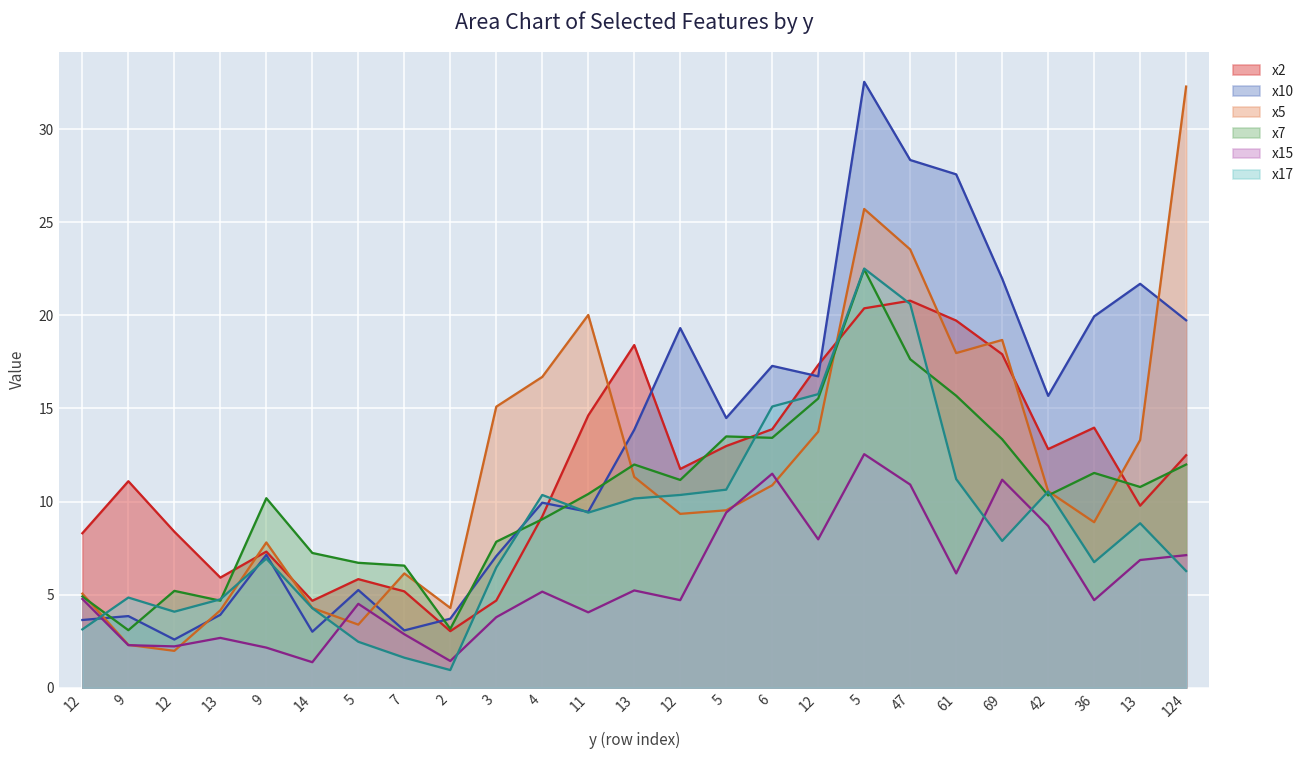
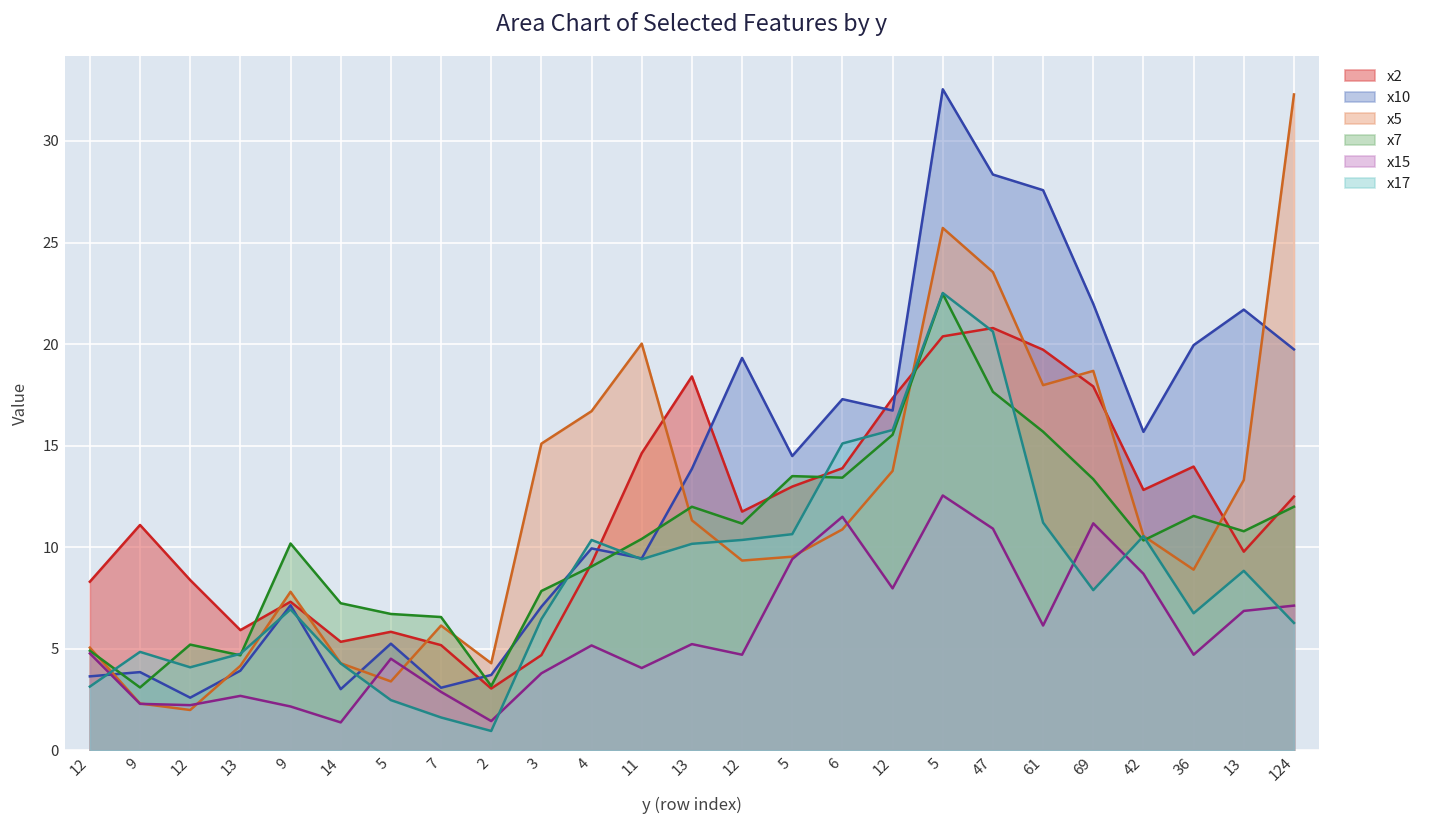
  {
    "x2": {
-     "14": 4.7,
+     "14": 5.3,
      "7": 5.2,
      "3": 4.7,
      "4": 9.2,
      "11": 14.6,
      "6": 13.9,
      "47": 20.8,
      "61": 19.7,
      "69": 17.9,
      "42": 12.8,
      "36": 14.0,
      "124": 12.5
    },
    "x5": {
      "7": 6.1,
      "2": 4.3,
      "3": 15.1,
      "4": 16.7,
      "11": 20.0,
      "6": 10.9,
      "47": 23.5,
      "61": 18.0,
      "69": 18.7,
      "36": 8.9,
      "124": 32.3
    },
    "x15": {
      "14": 1.4,
      "7": 2.9,
      "2": 1.4,
      "3": 3.8,
      "4": 5.2,
      "11": 4.1,
      "6": 11.5,
      "47": 10.9,
      "61": 6.1,
      "69": 11.2,
      "42": 8.7,
      "36": 4.7,
      "124": 7.1
    }
  }
